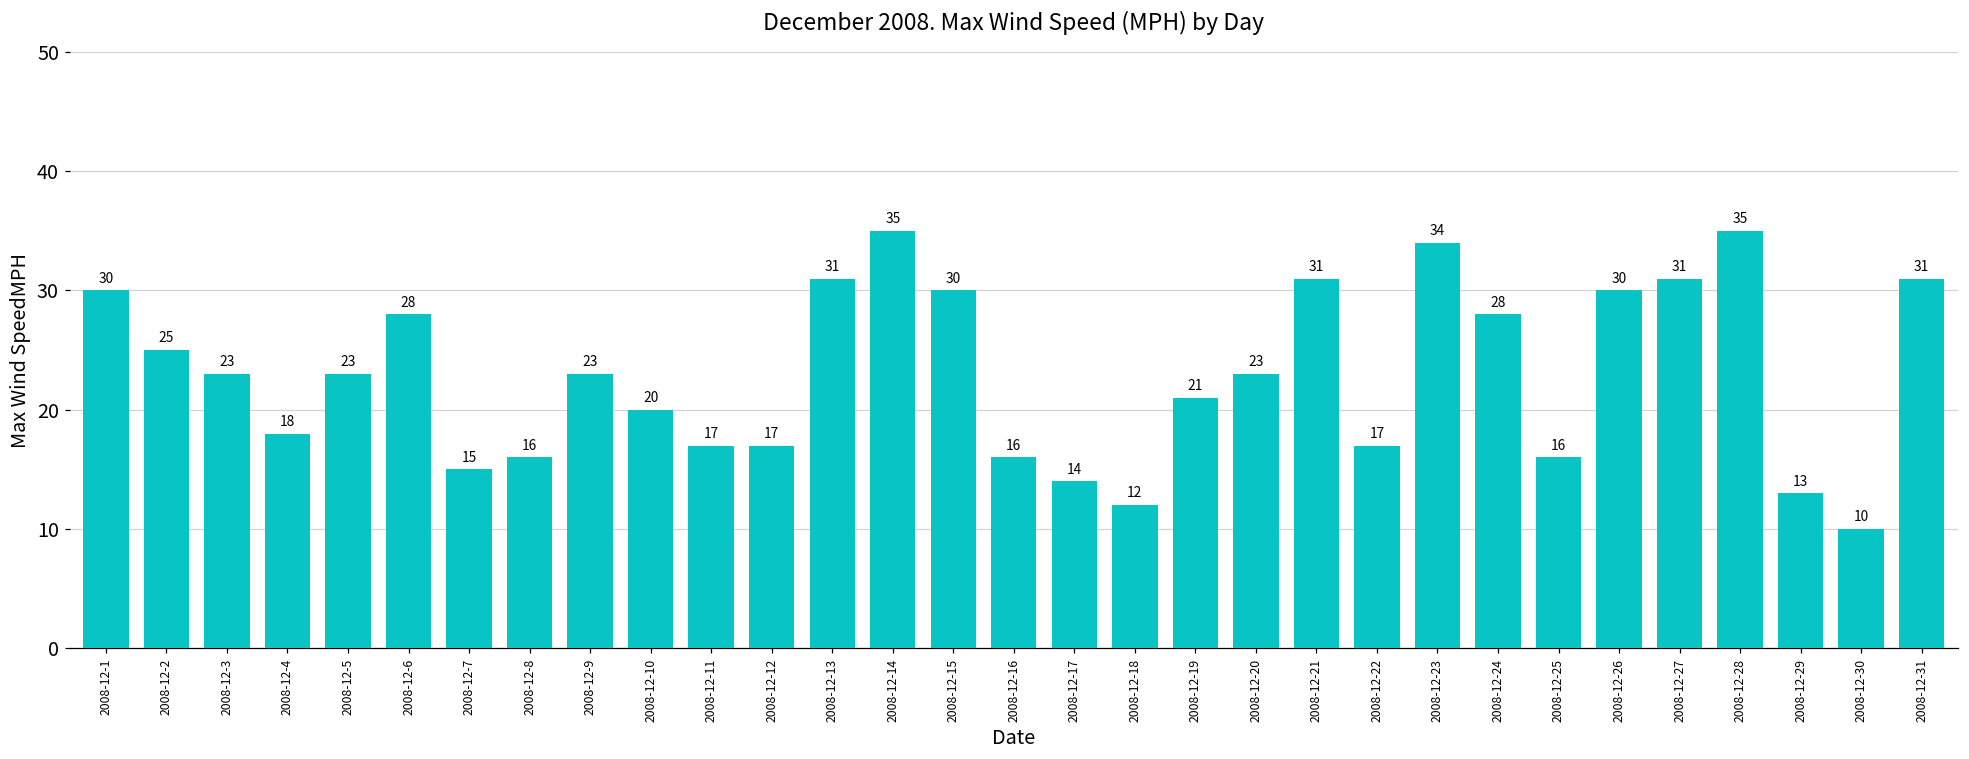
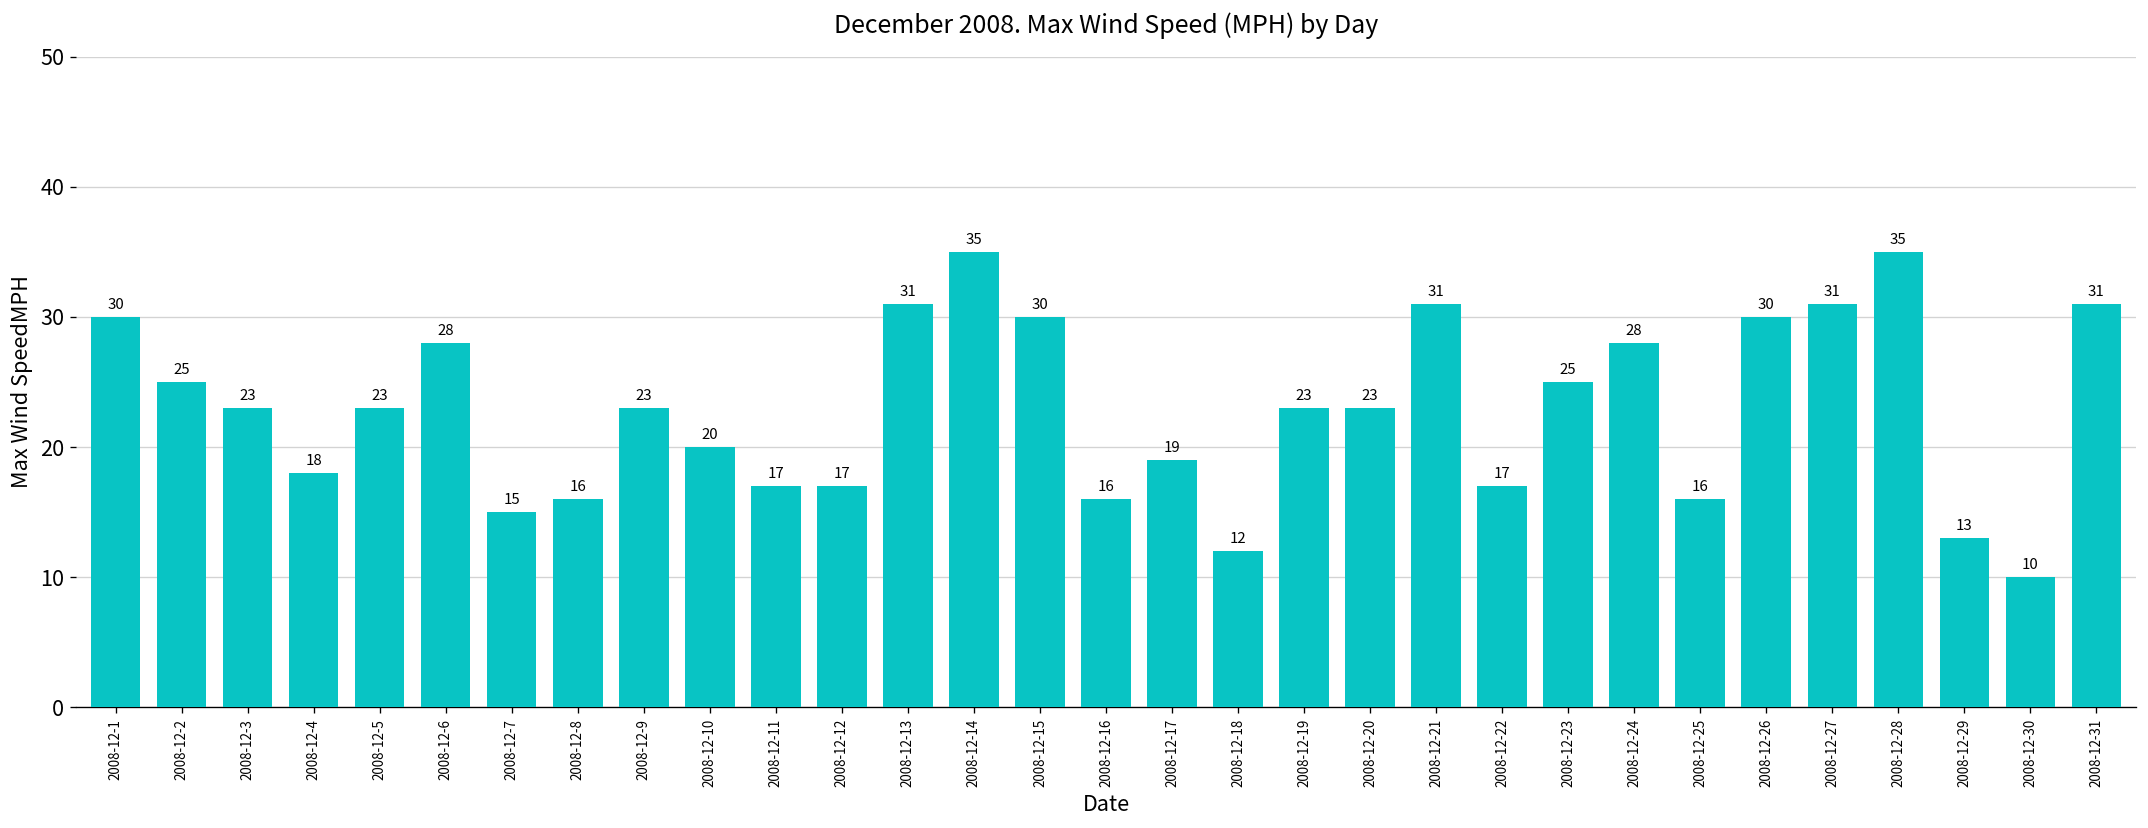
  {
    "2008-12-1": 30,
    "2008-12-2": 25,
    "2008-12-3": 23,
    "2008-12-4": 18,
    "2008-12-5": 23,
    "2008-12-6": 28,
    "2008-12-7": 15,
    "2008-12-8": 16,
    "2008-12-9": 23,
    "2008-12-10": 20,
    "2008-12-11": 17,
    "2008-12-12": 17,
    "2008-12-13": 31,
    "2008-12-14": 35,
    "2008-12-15": 30,
    "2008-12-16": 16,
-   "2008-12-17": 14,
+   "2008-12-17": 19,
    "2008-12-18": 12,
-   "2008-12-19": 21,
+   "2008-12-19": 23,
    "2008-12-20": 23,
    "2008-12-21": 31,
    "2008-12-22": 17,
-   "2008-12-23": 34,
+   "2008-12-23": 25,
    "2008-12-24": 28,
    "2008-12-25": 16,
    "2008-12-26": 30,
    "2008-12-27": 31,
    "2008-12-28": 35,
    "2008-12-29": 13,
    "2008-12-30": 10,
    "2008-12-31": 31
  }
